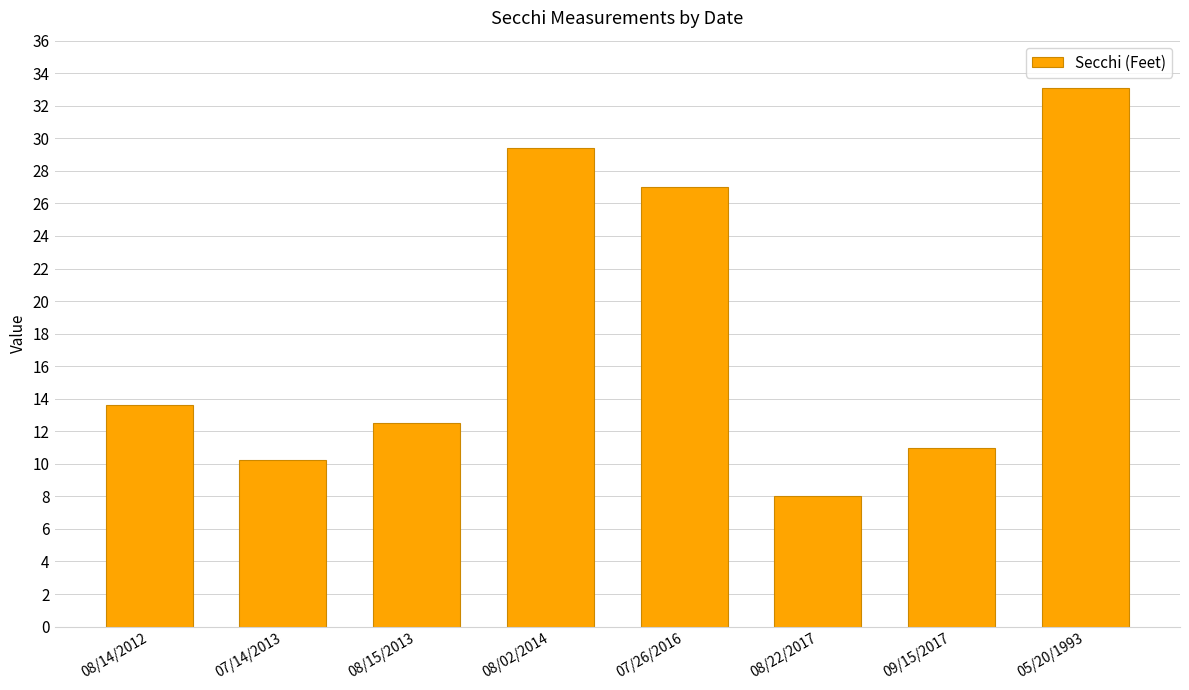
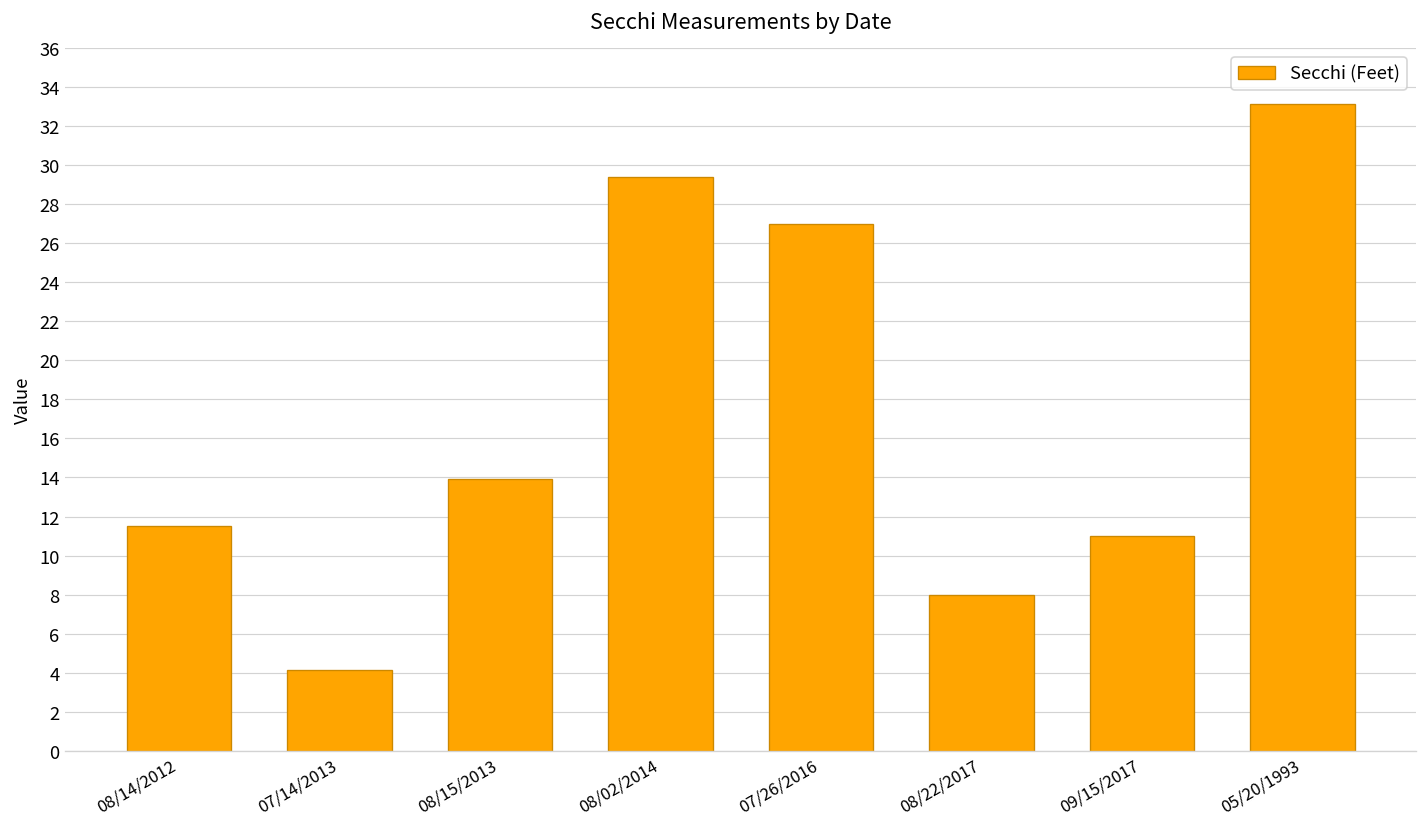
  {
-   "08/14/2012": 13.6,
-   "07/14/2013": 10.3,
-   "08/15/2013": 12.5,
+   "08/14/2012": 11.5,
+   "07/14/2013": 4.1,
+   "08/15/2013": 13.9,
    "08/02/2014": 29.4,
    "07/26/2016": 27.0,
    "08/22/2017": 8.0,
    "09/15/2017": 11.0,
    "05/20/1993": 33.1
  }
